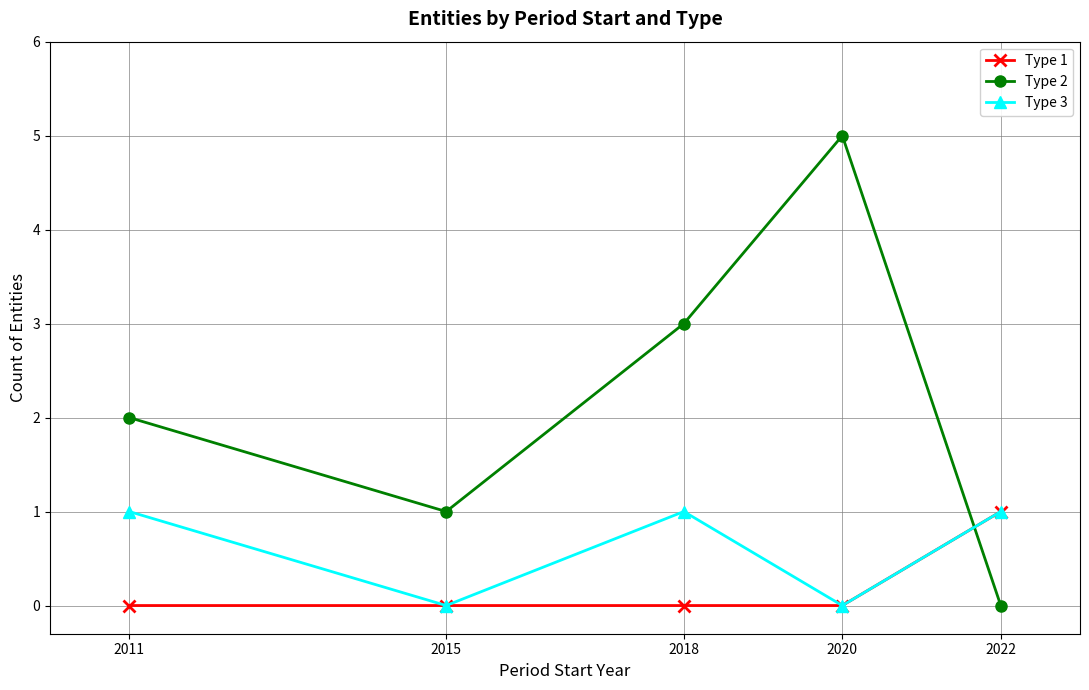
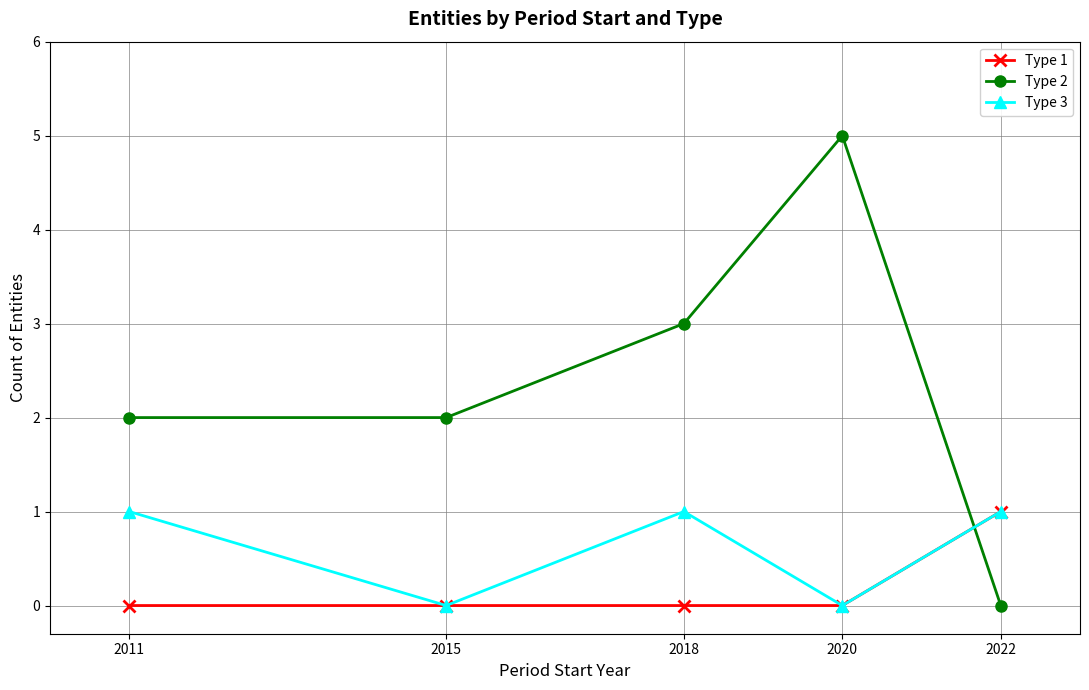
  {
    "Type 1": {
      "2011": 0,
      "2018": 0
    },
    "Type 2": {
      "2011": 2,
-     "2015": 1,
+     "2015": 2,
      "2018": 3,
      "2020": 5,
      "2022": 0
    },
    "Type 3": {
      "2011": 1,
      "2018": 1
    }
  }
